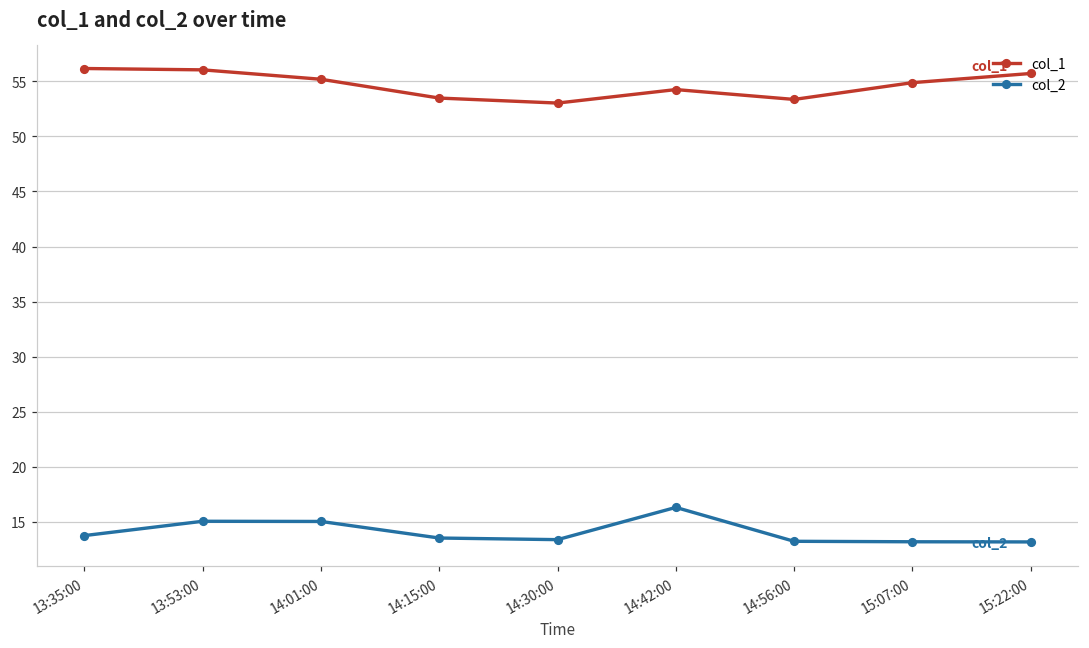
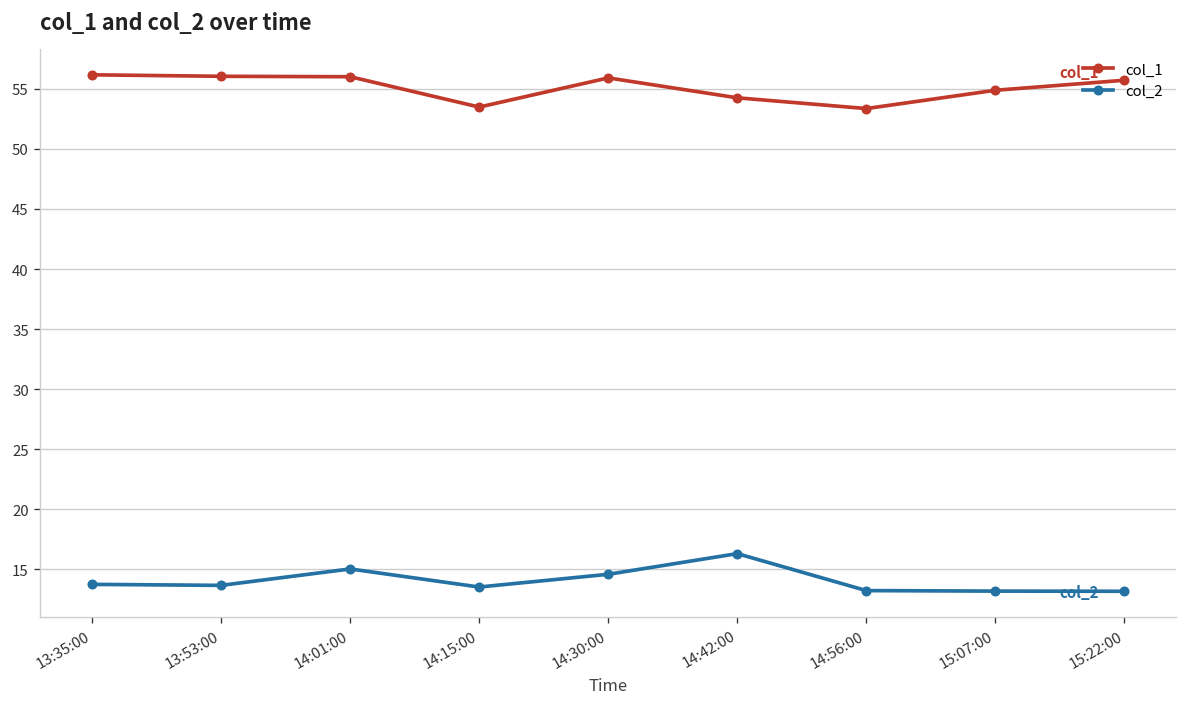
  {
    "col_1": {
      "13:35:00": 56.2,
      "13:53:00": 56.0,
-     "14:01:00": 55.2,
+     "14:01:00": 56.0,
      "14:15:00": 53.5,
-     "14:30:00": 53.0,
+     "14:30:00": 55.9,
      "14:42:00": 54.2,
      "14:56:00": 53.4,
      "15:07:00": 54.9
    },
    "col_2": {
      "13:35:00": 13.8,
-     "13:53:00": 15.1,
+     "13:53:00": 13.7,
      "14:01:00": 15.0,
      "14:15:00": 13.5,
-     "14:30:00": 13.4,
+     "14:30:00": 14.6,
      "14:42:00": 16.3,
      "14:56:00": 13.2,
      "15:07:00": 13.2
    }
  }
